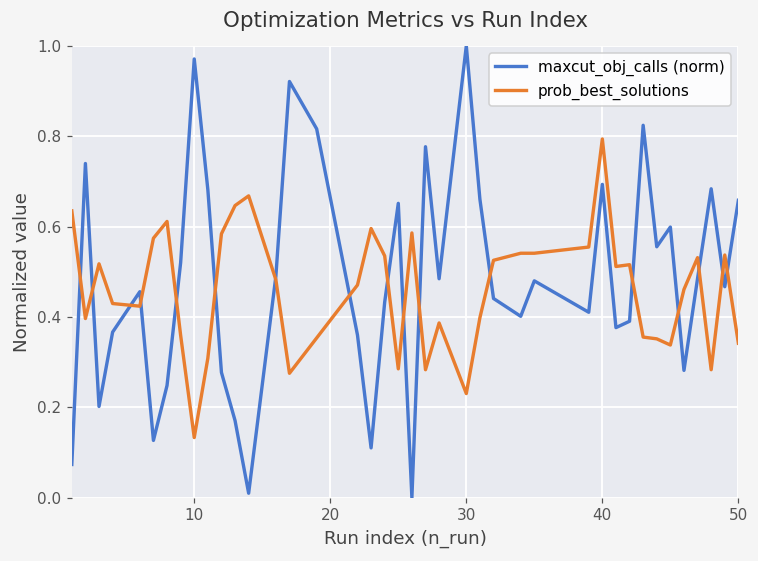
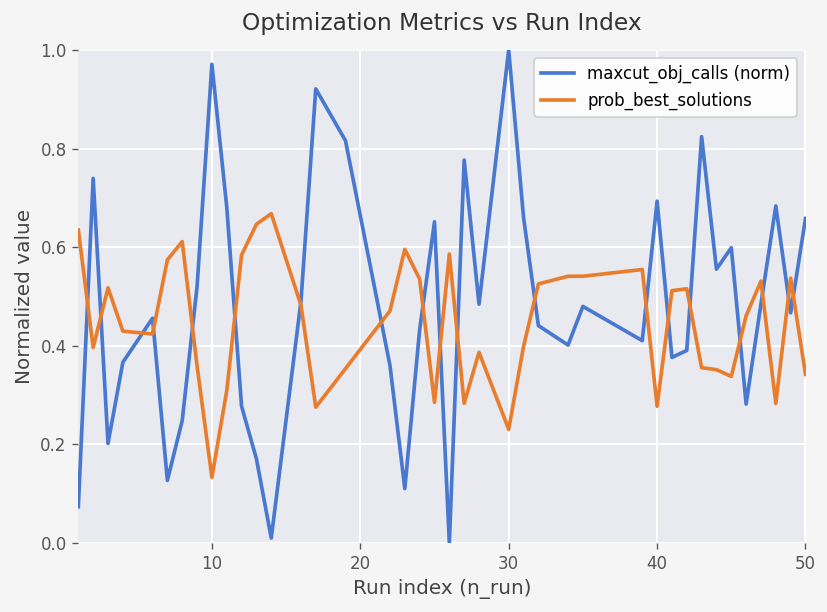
  {
    "maxcut_obj_calls (norm)": {
      "10": 0.97,
      "30": 1.00,
      "40": 0.69,
      "50": 0.66
    },
    "prob_best_solutions": {
      "10": 0.13,
      "30": 0.23,
-     "40": 0.79,
+     "40": 0.28,
      "50": 0.34
    }
  }
